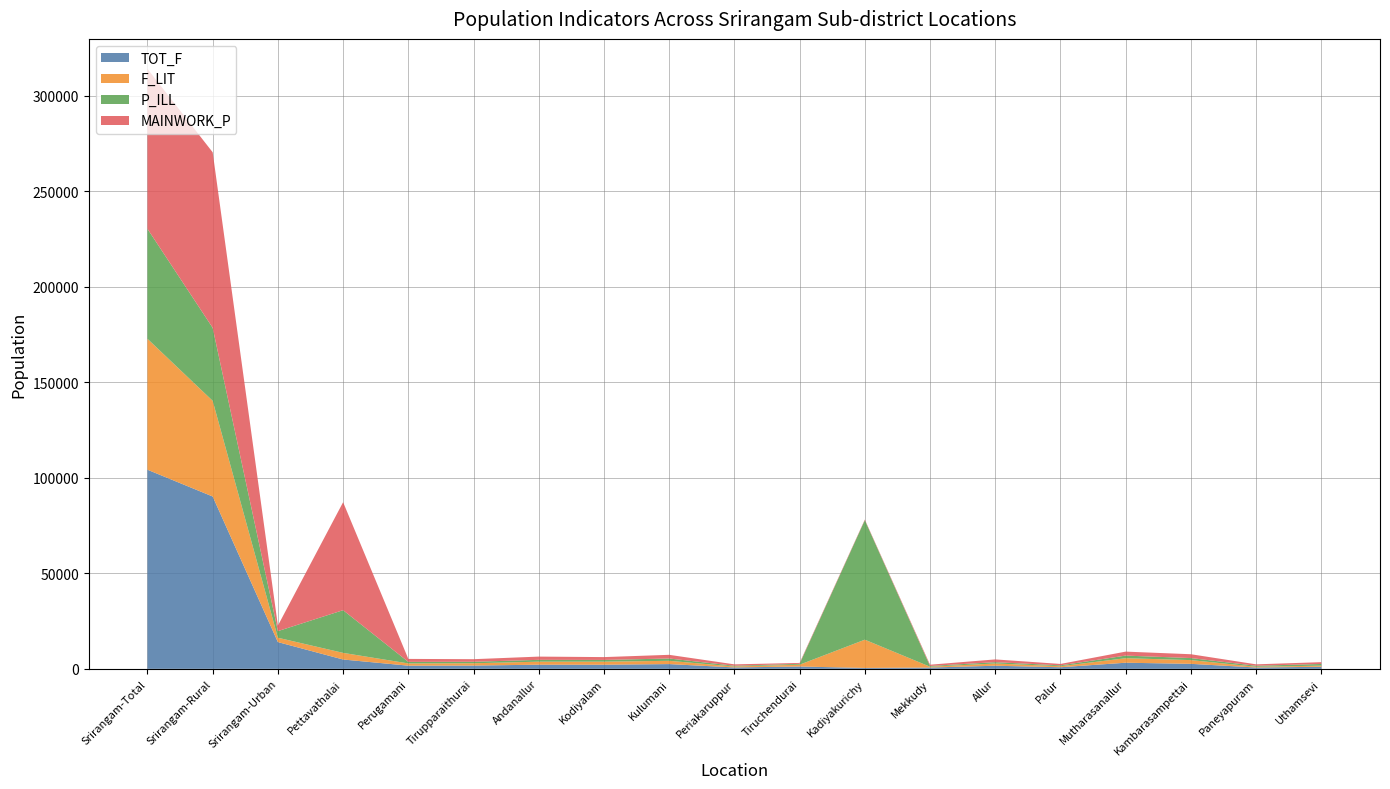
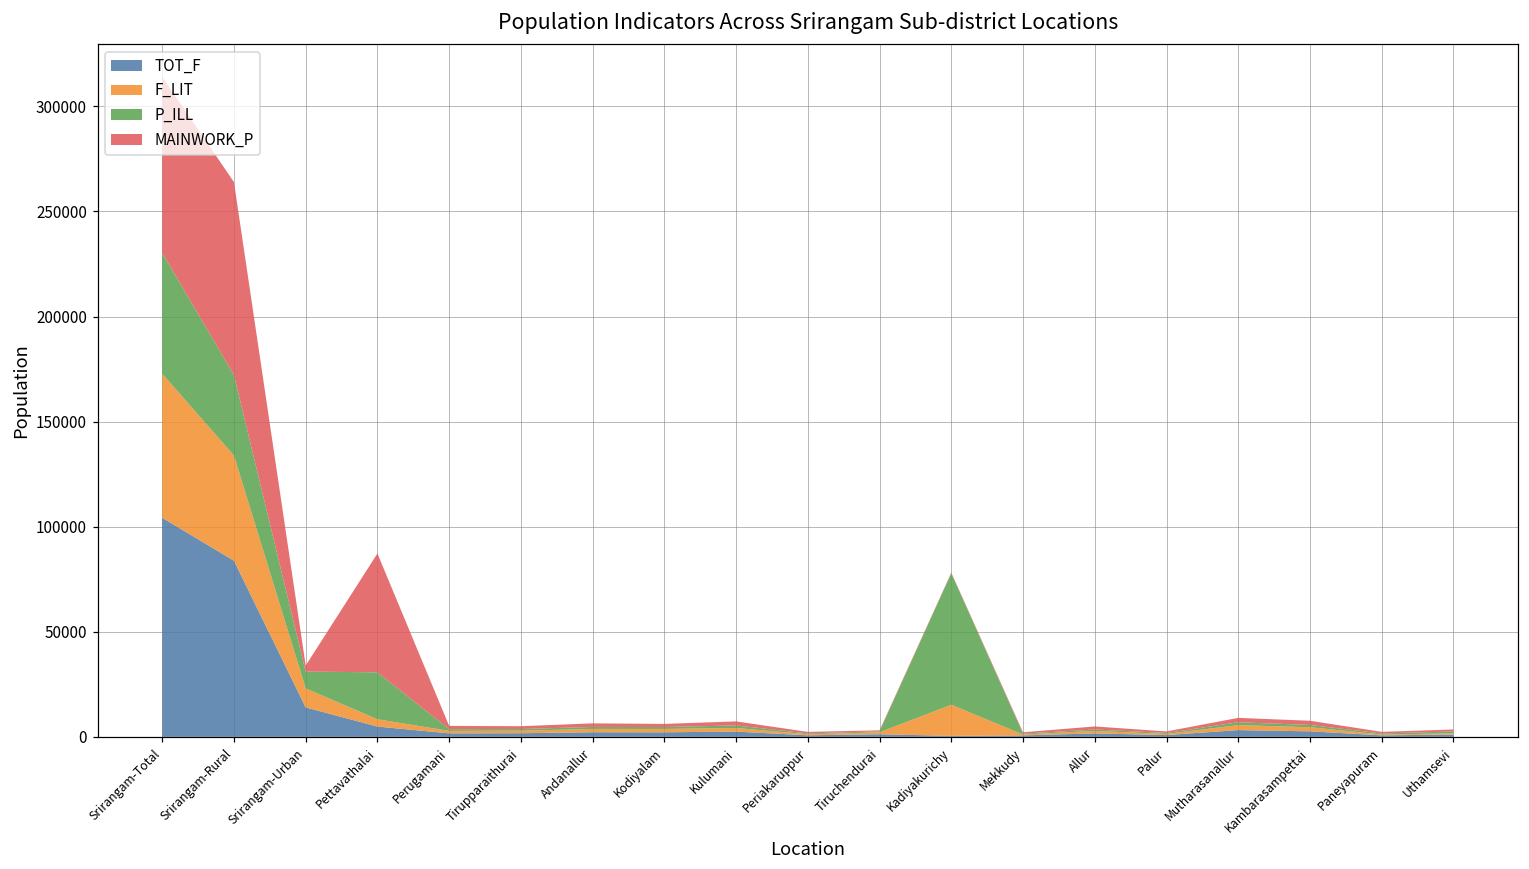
  {
    "TOT_F": {
      "Srirangam-Total": 104000,
-     "Srirangam-Rural": 90000,
+     "Srirangam-Rural": 84000,
      "Srirangam-Urban": 14000,
      "Pettavathalai": 5000,
      "Andanallur": 2000,
      "Kodiyalam": 2000,
      "Kulumani": 2000,
      "Mutharasanallur": 3000,
      "Kambarasampettai": 3000
    },
    "F_LIT": {
      "Srirangam-Total": 69000,
      "Srirangam-Rural": 50000,
-     "Srirangam-Urban": 2000,
+     "Srirangam-Urban": 9000,
      "Pettavathalai": 3000,
      "Kadiyakurichy": 15000,
      "Mutharasanallur": 2000
    },
    "P_ILL": {
      "Srirangam-Total": 58000,
      "Srirangam-Rural": 38000,
-     "Srirangam-Urban": 3000,
+     "Srirangam-Urban": 8000,
      "Pettavathalai": 22000,
      "Mutharasanallur": 1000
    },
    "MAINWORK_P": {
      "Srirangam-Rural": 92000,
      "Srirangam-Urban": 3000,
      "Pettavathalai": 57000,
      "Perugamani": 2000,
      "Tirupparaithurai": 1000,
      "Andanallur": 2000,
      "Kodiyalam": 1000,
      "Kulumani": 2000,
      "Allur": 1000,
      "Mutharasanallur": 2000,
      "Kambarasampettai": 2000
    }
  }
